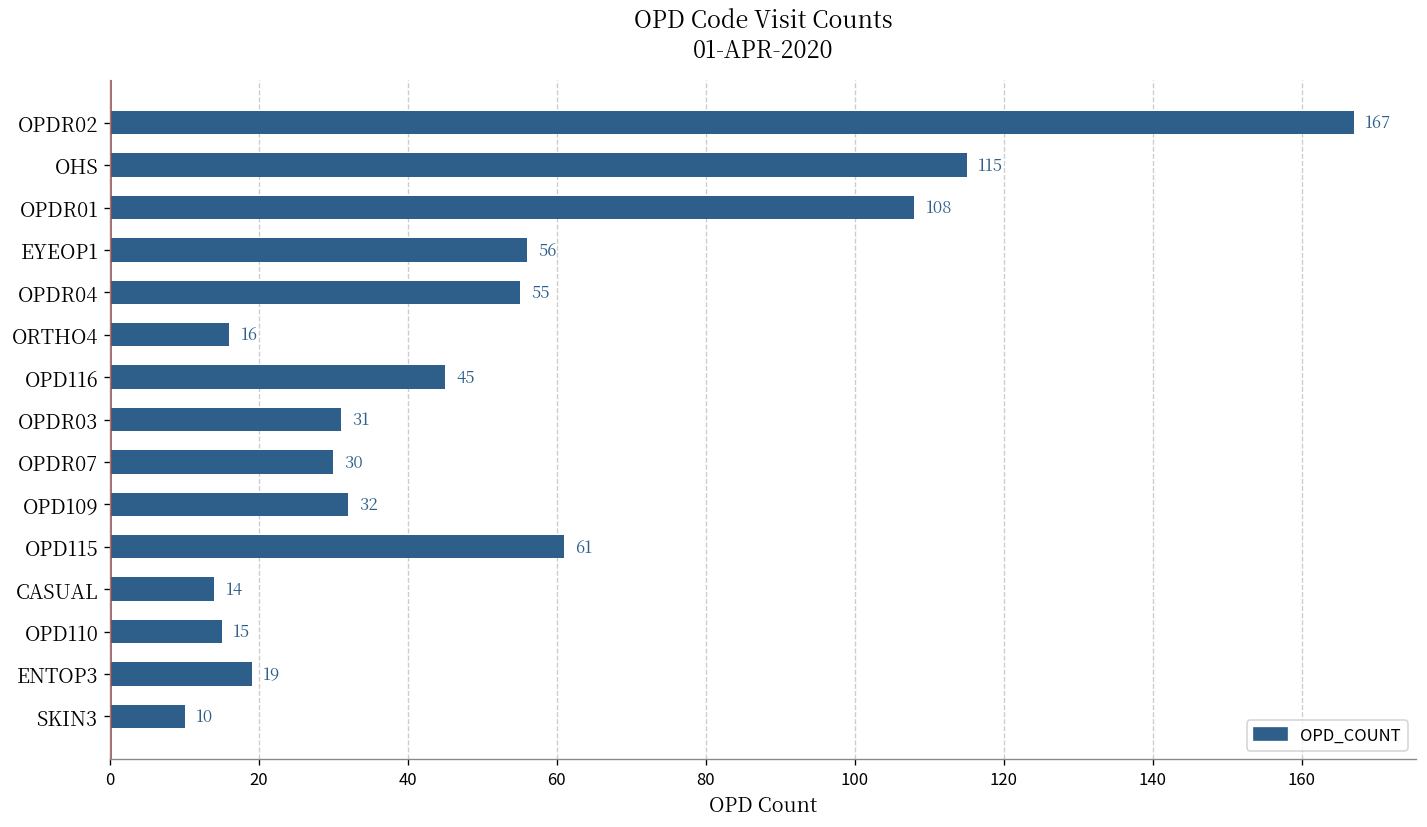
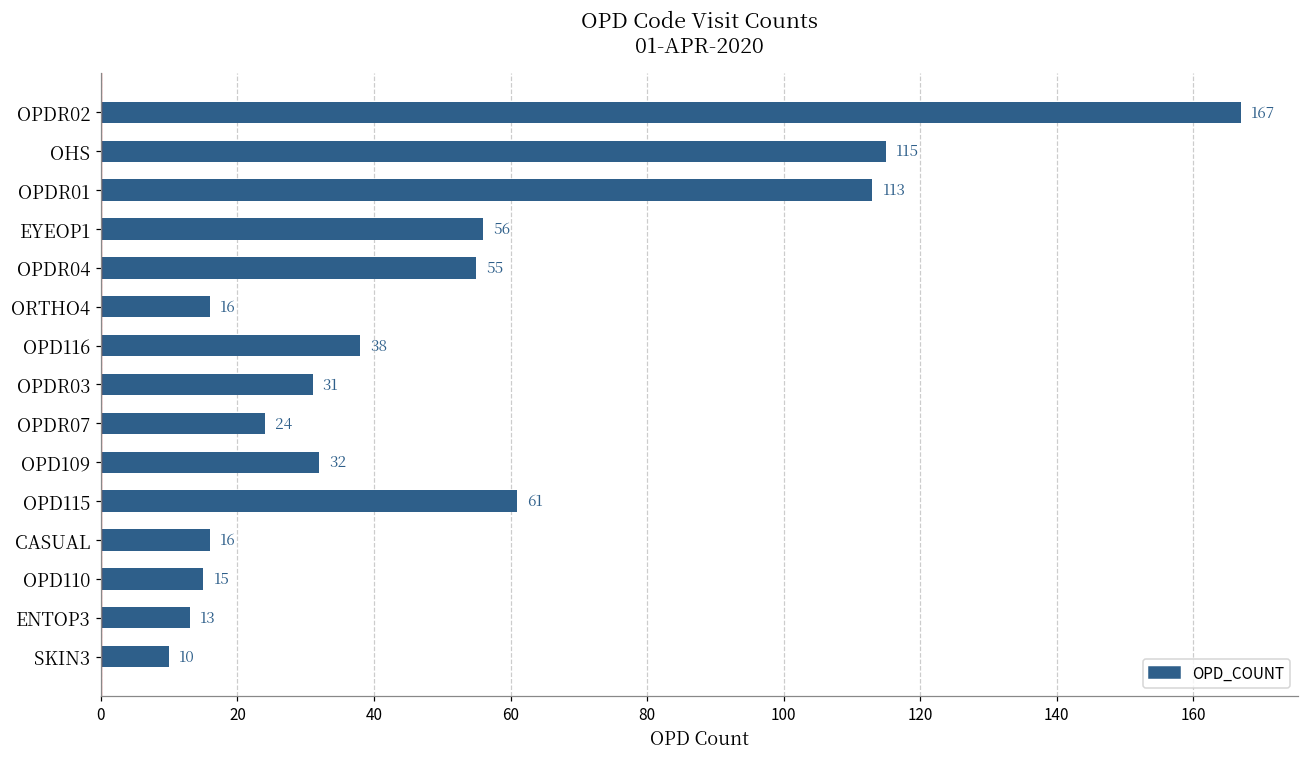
  {
    "OPDR02": 167,
    "OHS": 115,
-   "OPDR01": 108,
+   "OPDR01": 113,
    "EYEOP1": 56,
    "OPDR04": 55,
    "ORTHO4": 16,
-   "OPD116": 45,
+   "OPD116": 38,
    "OPDR03": 31,
-   "OPDR07": 30,
+   "OPDR07": 24,
    "OPD109": 32,
    "OPD115": 61,
-   "CASUAL": 14,
+   "CASUAL": 16,
    "OPD110": 15,
-   "ENTOP3": 19,
+   "ENTOP3": 13,
    "SKIN3": 10
  }
